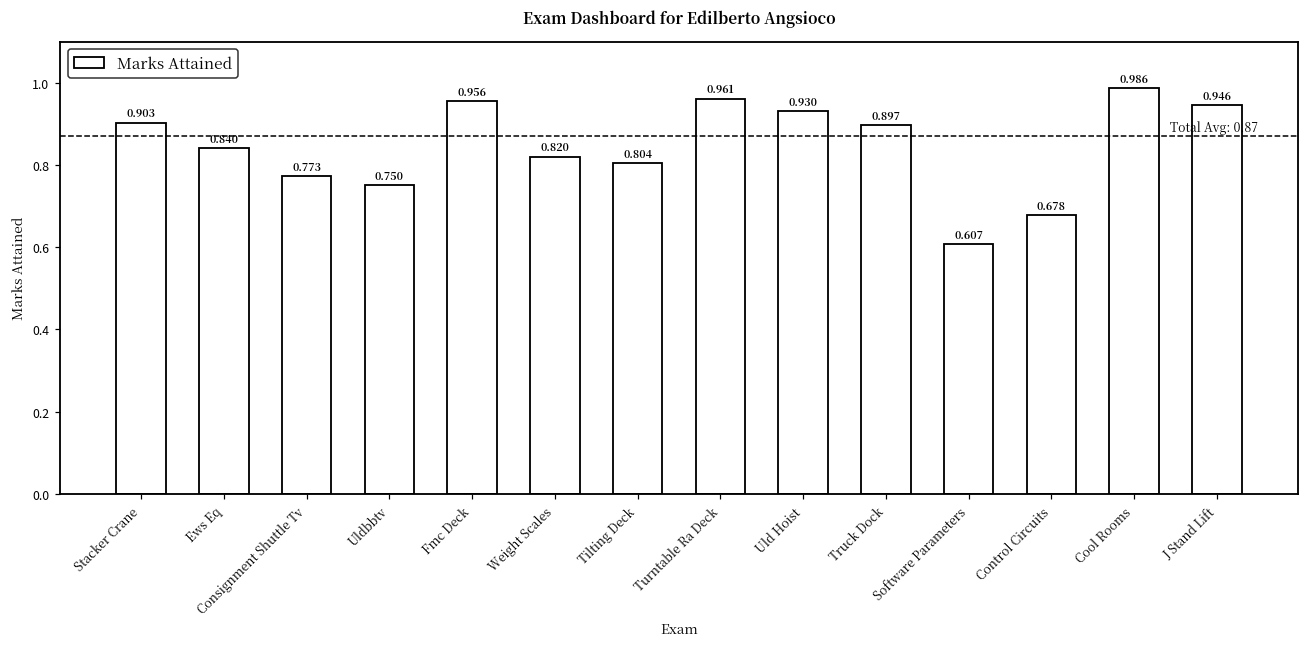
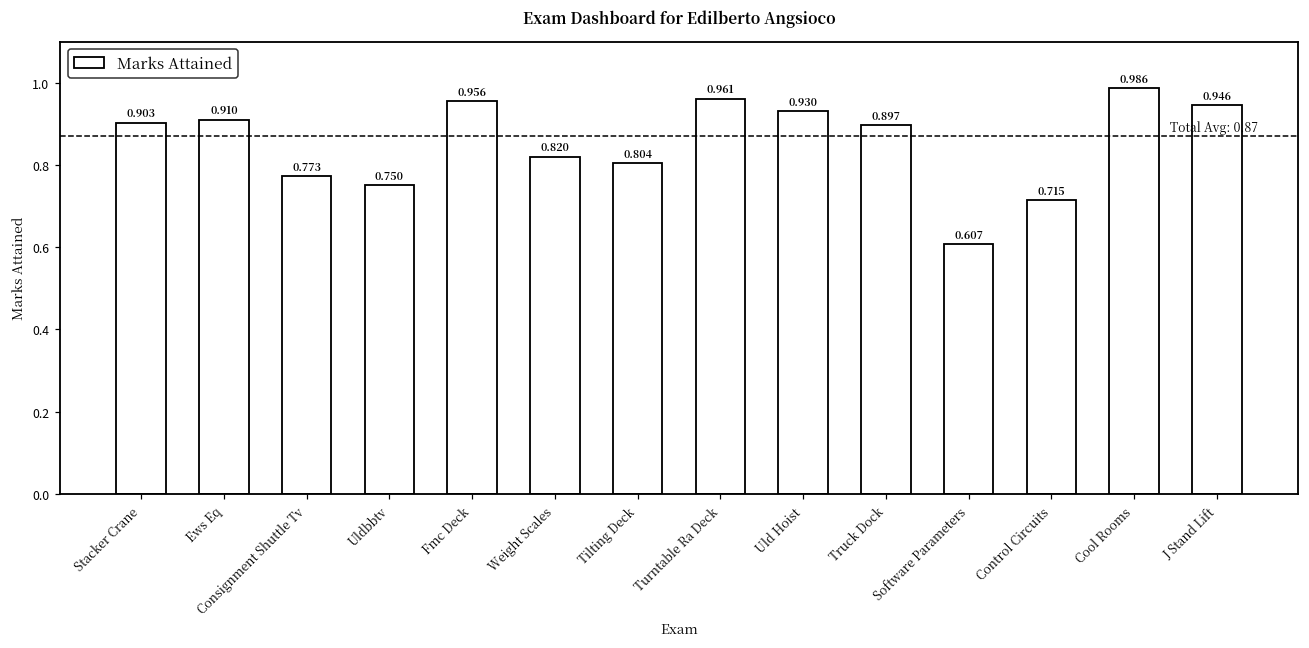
  {
    "Stacker Crane": 0.903,
-   "Ews Eq": 0.840,
+   "Ews Eq": 0.910,
    "Consignment Shuttle Tv": 0.773,
    "Uldbbtv": 0.750,
    "Fmc Deck": 0.956,
    "Weight Scales": 0.820,
    "Tilting Deck": 0.804,
    "Turntable Ra Deck": 0.961,
    "Uld Hoist": 0.930,
    "Truck Dock": 0.897,
    "Software Parameters": 0.607,
-   "Control Circuits": 0.678,
+   "Control Circuits": 0.715,
    "Cool Rooms": 0.986,
    "J Stand Lift": 0.946
  }
